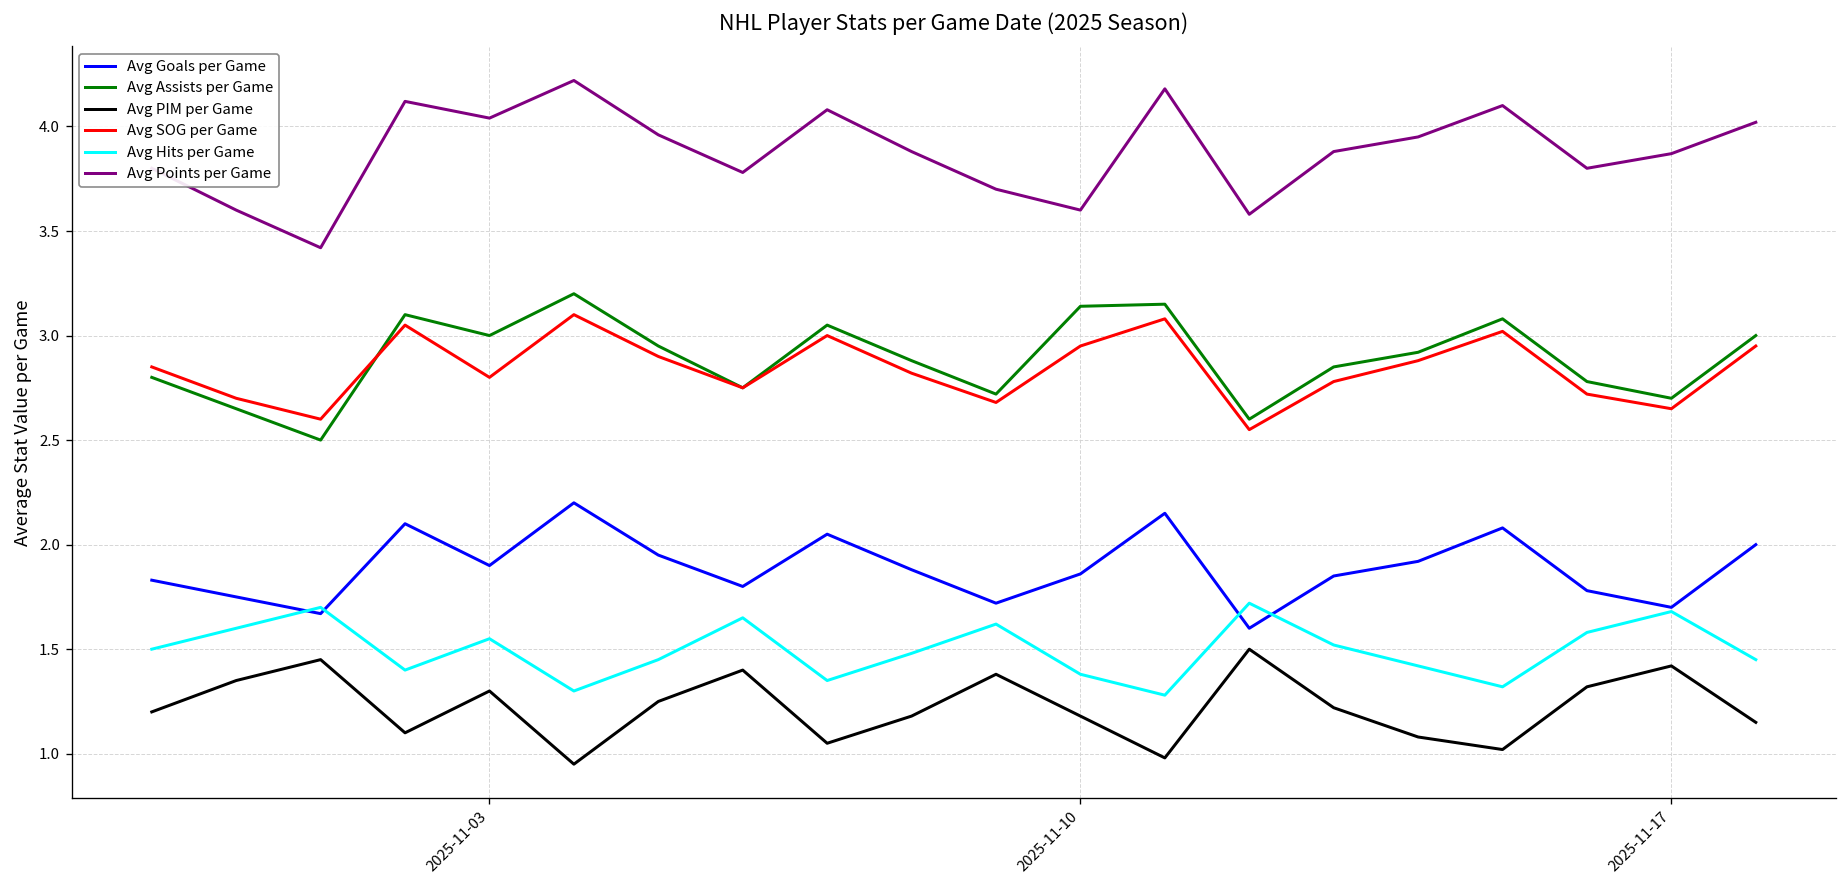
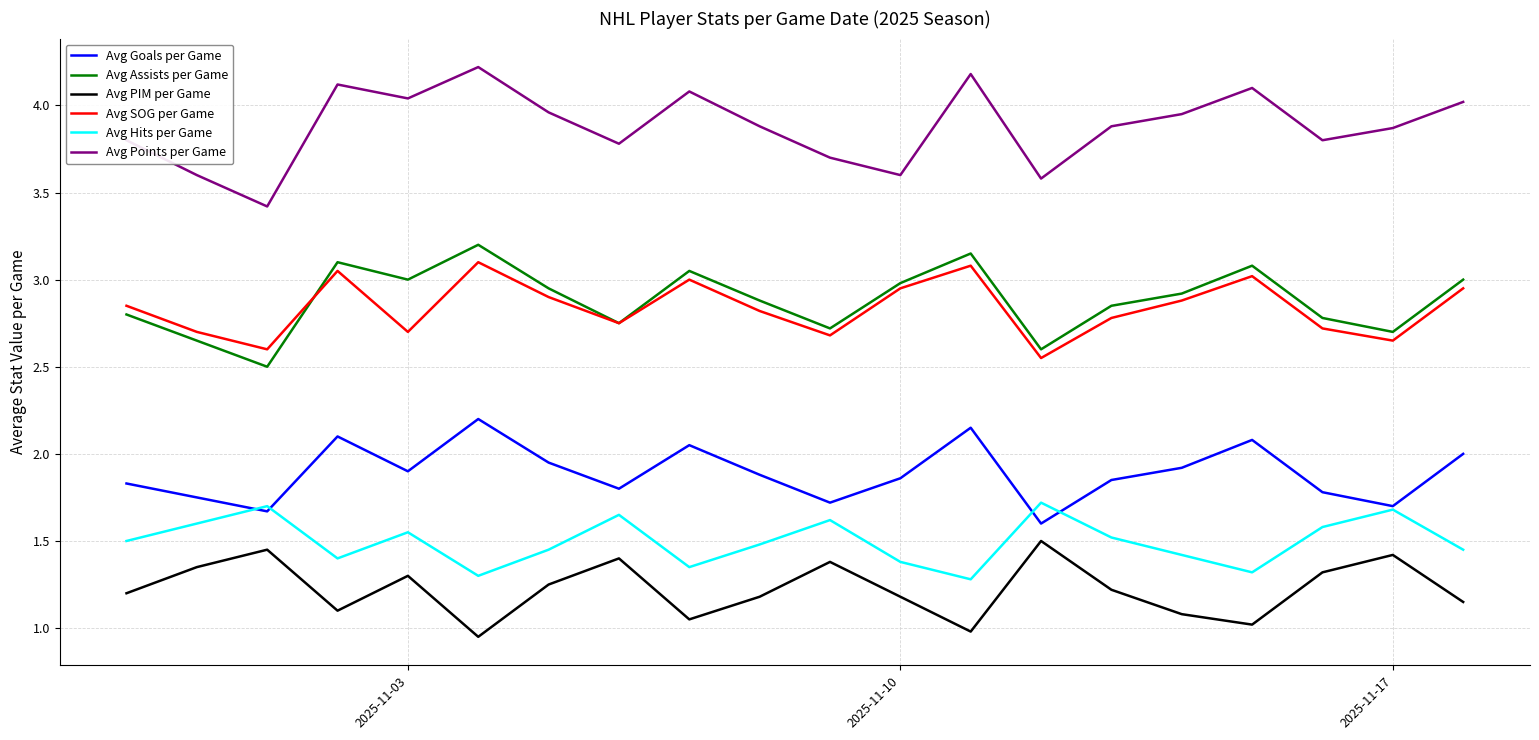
  {
    "Avg Goals per Game": {
      "2025-11-03": 1.90,
      "2025-11-10": 1.86,
      "2025-11-17": 1.70
    },
    "Avg Assists per Game": {
      "2025-11-03": 3.00,
-     "2025-11-10": 3.14,
+     "2025-11-10": 2.98,
      "2025-11-17": 2.70
    },
    "Avg PIM per Game": {
      "2025-11-03": 1.30,
      "2025-11-10": 1.18,
      "2025-11-17": 1.42
    },
    "Avg SOG per Game": {
-     "2025-11-03": 2.8,
+     "2025-11-03": 2.7,
      "2025-11-10": 2.95,
      "2025-11-17": 2.65
    },
    "Avg Hits per Game": {
      "2025-11-03": 1.55,
      "2025-11-10": 1.38,
      "2025-11-17": 1.68
    },
    "Avg Points per Game": {
      "2025-11-03": 4.04,
      "2025-11-10": 3.60,
      "2025-11-17": 3.87
    }
  }
